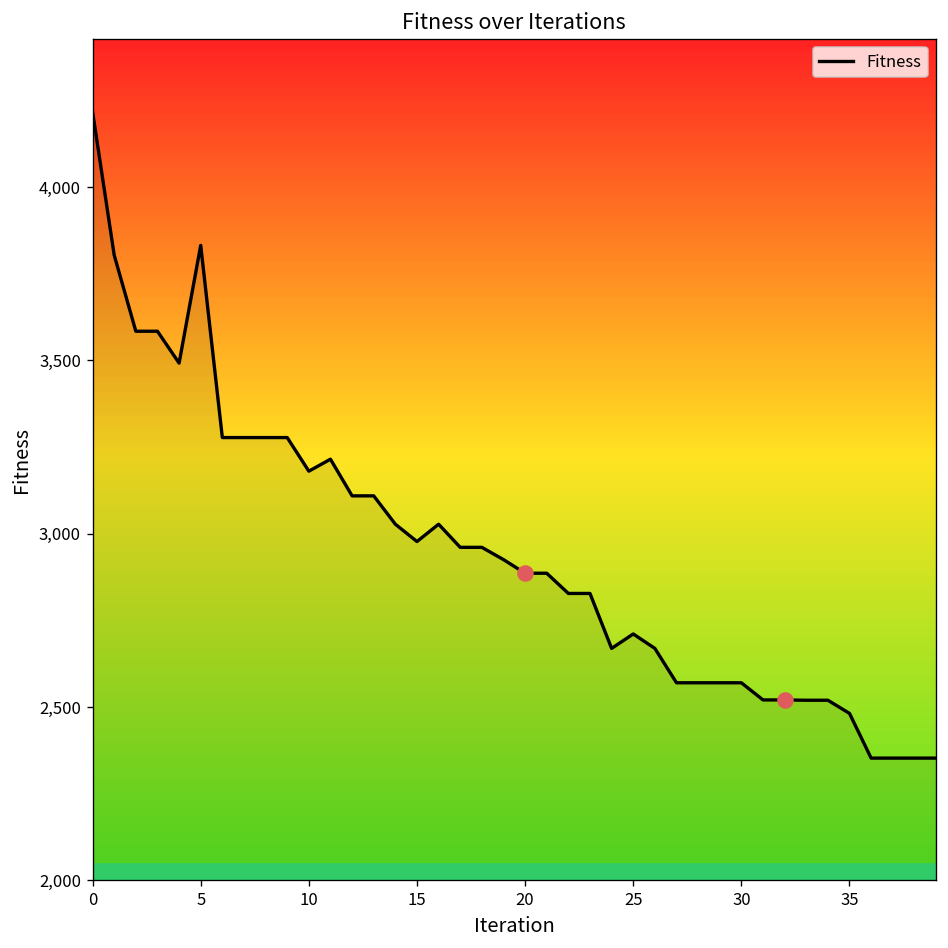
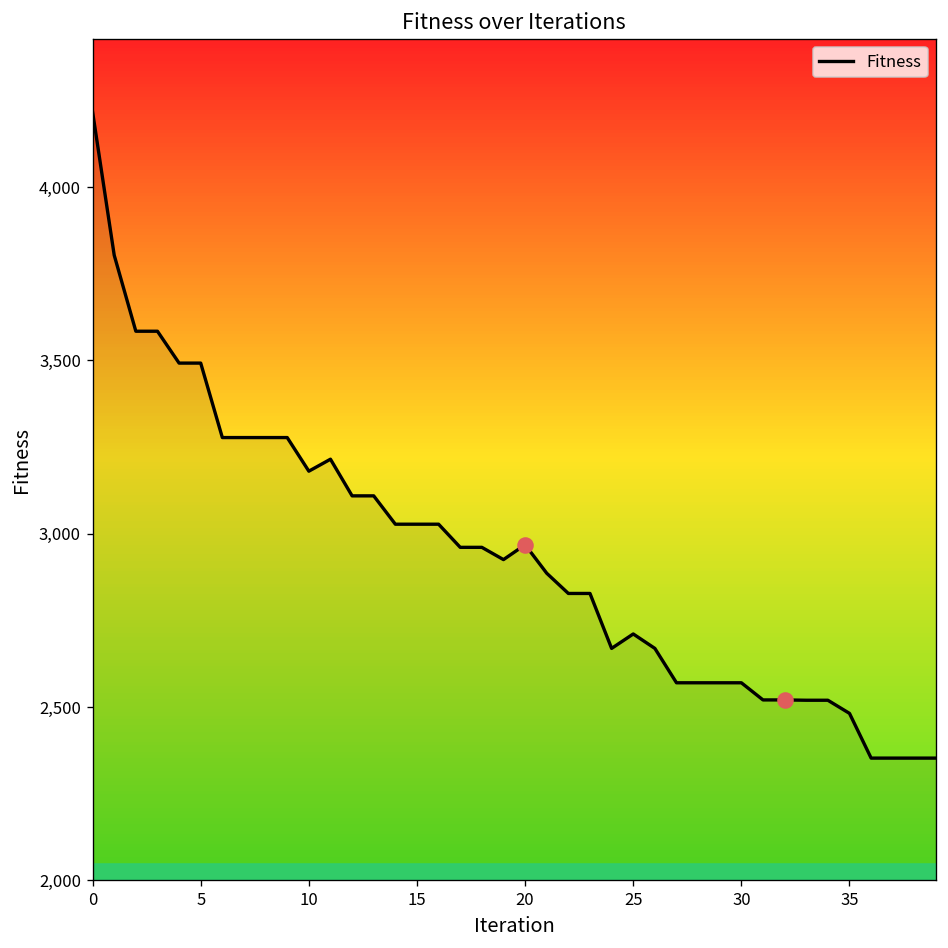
  {
    "Fitness": {
      "0": "4,220",
-     "5": "3,830",
+     "5": "3,490",
      "10": "3,180",
-     "15": "2,980",
-     "20": "2,890",
+     "15": "3,030",
+     "20": "2,970",
      "25": "2,710",
      "30": "2,570",
      "35": "2,480"
    }
  }
